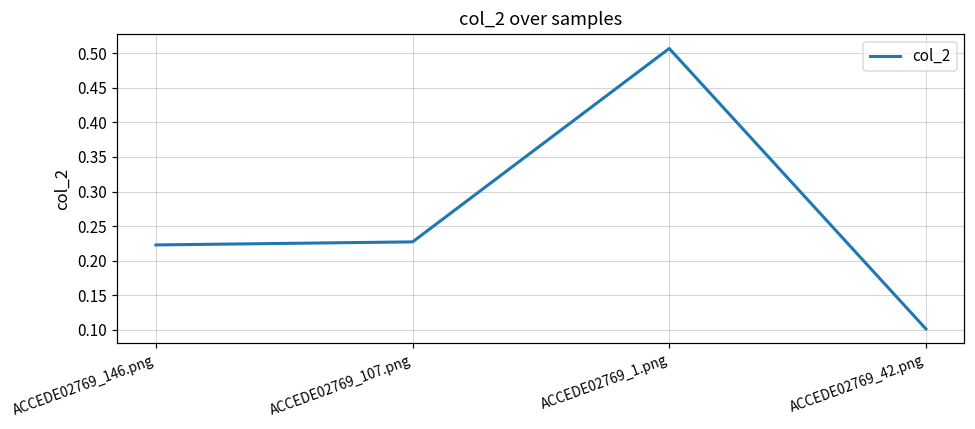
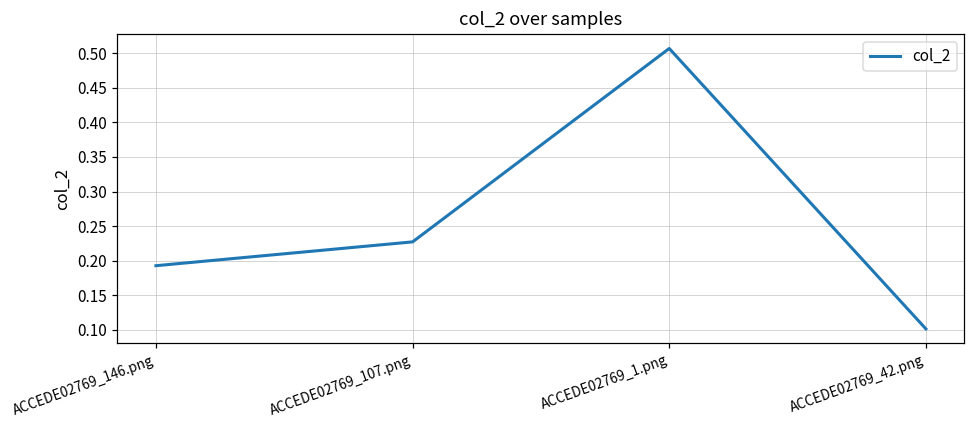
  {
-   "ACCEDE02769_146.png": 0.22,
+   "ACCEDE02769_146.png": 0.19,
    "ACCEDE02769_107.png": 0.23,
    "ACCEDE02769_1.png": 0.51,
    "ACCEDE02769_42.png": 0.10
  }
